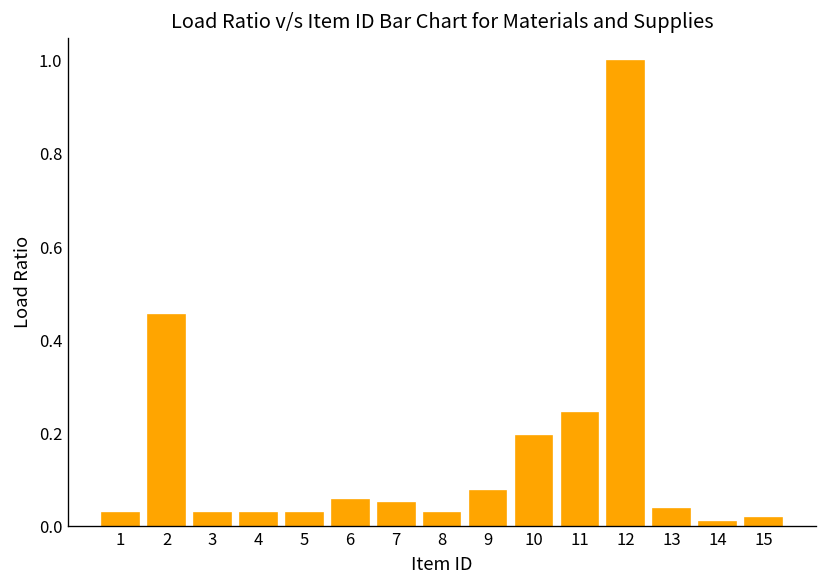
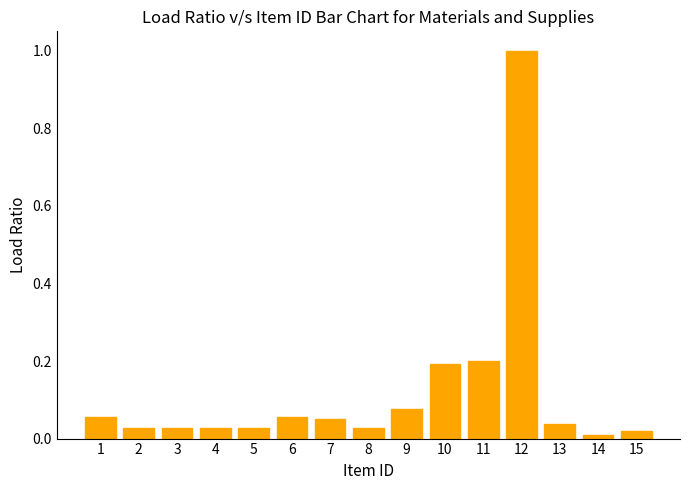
  {
-   "1": 0.03,
-   "2": 0.46,
+   "1": 0.05,
+   "2": 0.03,
    "3": 0.03,
    "4": 0.03,
    "5": 0.03,
    "6": 0.06,
    "7": 0.05,
    "8": 0.03,
    "9": 0.08,
    "10": 0.19,
-   "11": 0.24,
+   "11": 0.20,
    "12": 1.00,
    "13": 0.04,
    "14": 0.01,
    "15": 0.02
  }
